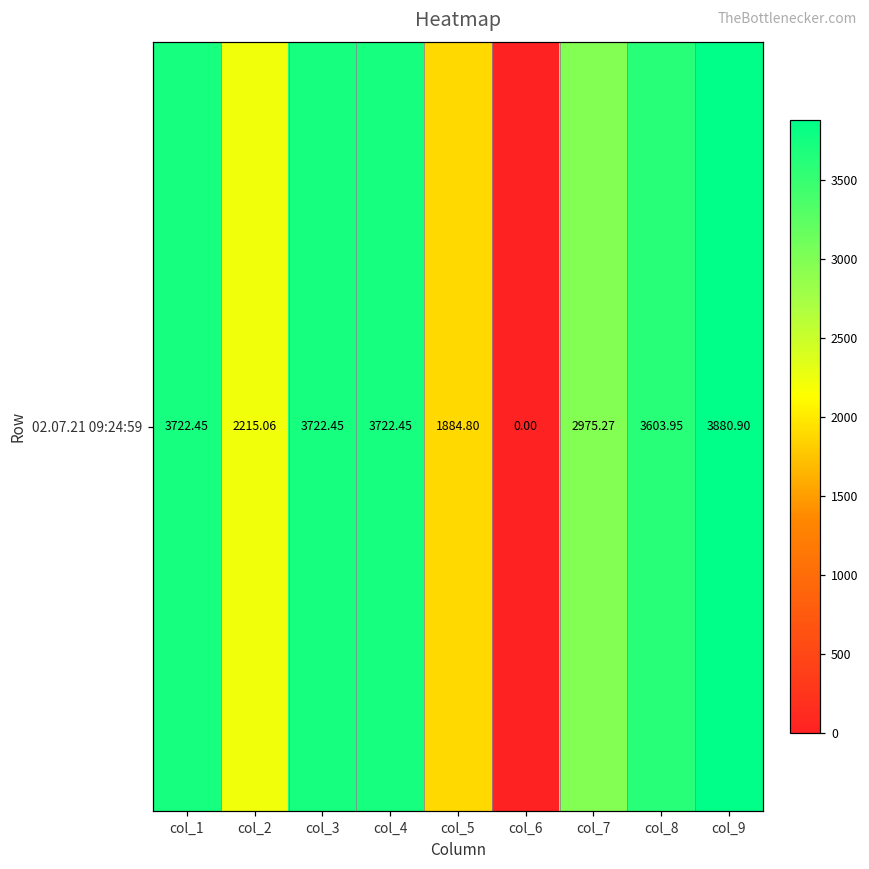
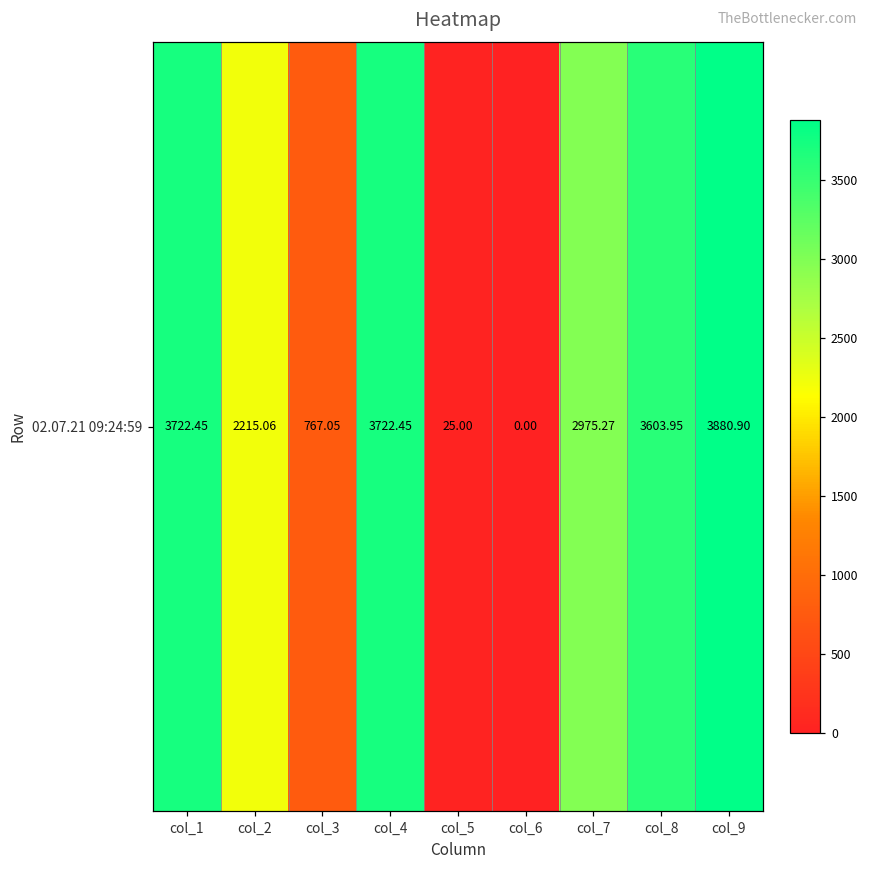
  {
    "02.07.21 09:24:59": {
      "col_1": 3722.45,
      "col_2": 2215.06,
-     "col_3": 3722.45,
+     "col_3": 767.05,
      "col_4": 3722.45,
-     "col_5": 1884.80,
+     "col_5": 25.00,
      "col_6": 0.00,
      "col_7": 2975.27,
      "col_8": 3603.95,
      "col_9": 3880.90
    }
  }
